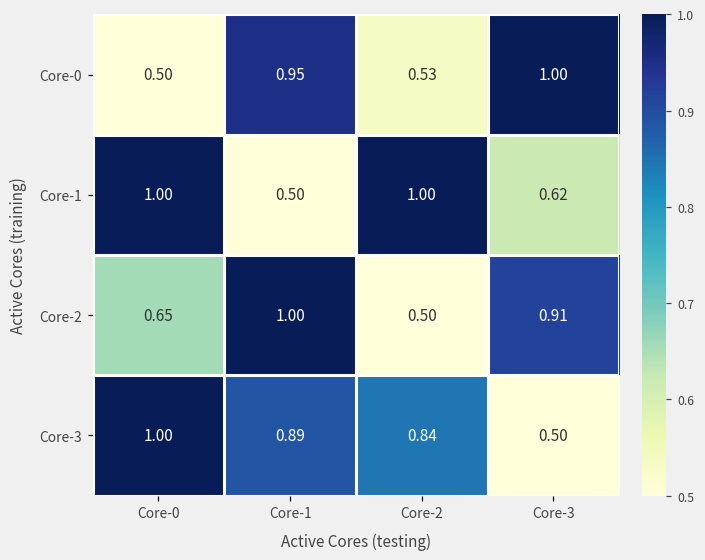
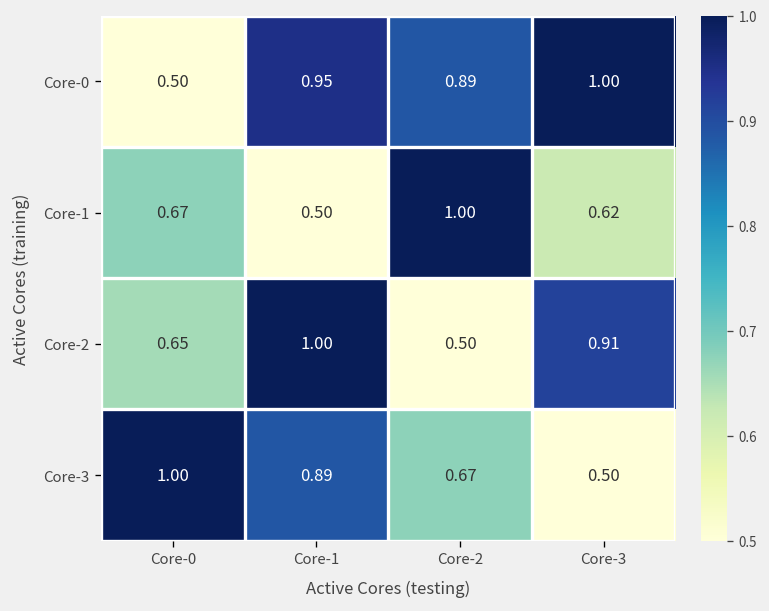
  {
    "Core-0": {
      "Core-0": 0.50,
      "Core-1": 0.95,
-     "Core-2": 0.53,
+     "Core-2": 0.89,
      "Core-3": 1.00
    },
    "Core-1": {
-     "Core-0": 1.00,
+     "Core-0": 0.67,
      "Core-1": 0.50,
      "Core-2": 1.00,
      "Core-3": 0.62
    },
    "Core-2": {
      "Core-0": 0.65,
      "Core-1": 1.00,
      "Core-2": 0.50,
      "Core-3": 0.91
    },
    "Core-3": {
      "Core-0": 1.00,
      "Core-1": 0.89,
-     "Core-2": 0.84,
+     "Core-2": 0.67,
      "Core-3": 0.50
    }
  }
